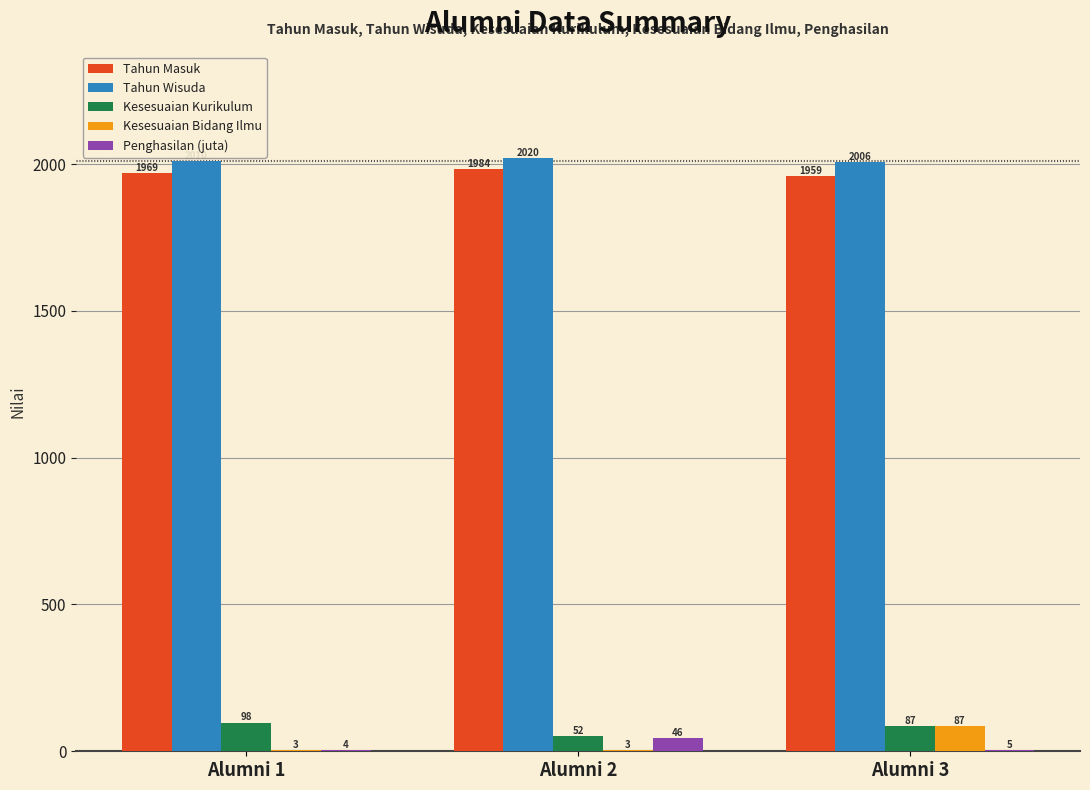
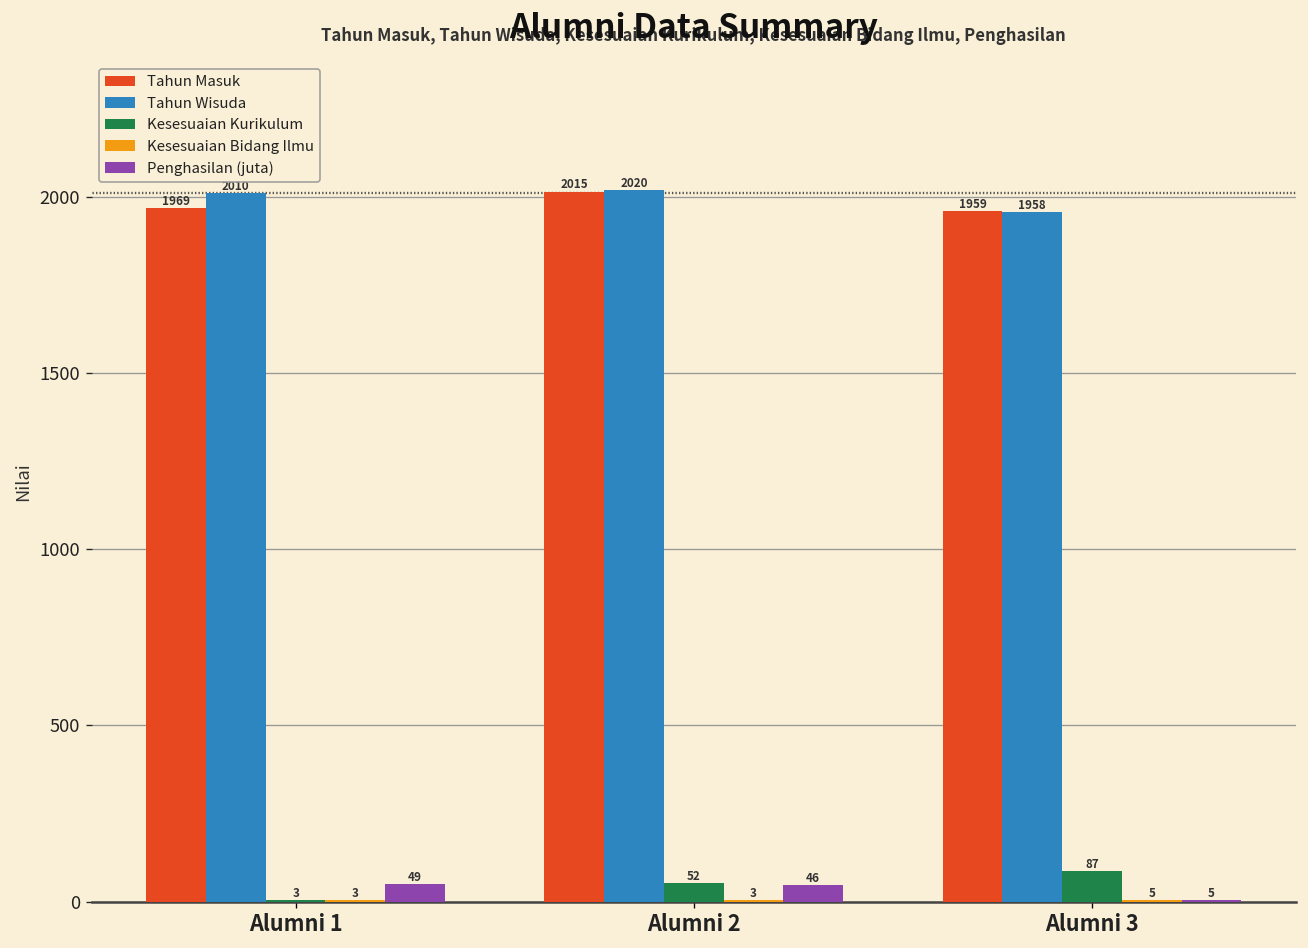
  {
    "Tahun Masuk": {
      "Alumni 1": 1969,
-     "Alumni 2": 1984,
+     "Alumni 2": 2015,
      "Alumni 3": 1959
    },
    "Tahun Wisuda": {
      "Alumni 2": 2020,
-     "Alumni 3": 2006
+     "Alumni 3": 1958
    },
    "Kesesuaian Kurikulum": {
-     "Alumni 1": 98,
+     "Alumni 1": 3,
      "Alumni 2": 52,
      "Alumni 3": 87
    },
    "Kesesuaian Bidang Ilmu": {
      "Alumni 1": 3,
      "Alumni 2": 3,
-     "Alumni 3": 87
+     "Alumni 3": 5
    },
    "Penghasilan (juta)": {
-     "Alumni 1": 4,
+     "Alumni 1": 49,
      "Alumni 2": 46,
      "Alumni 3": 5
    }
  }
